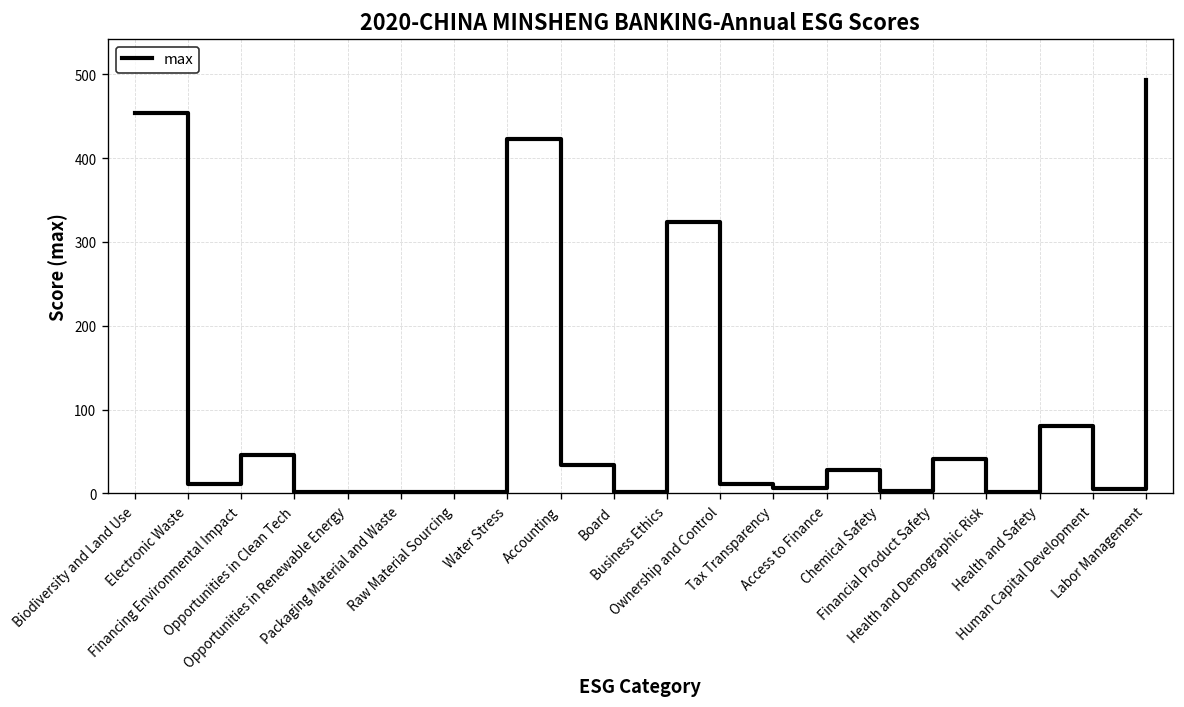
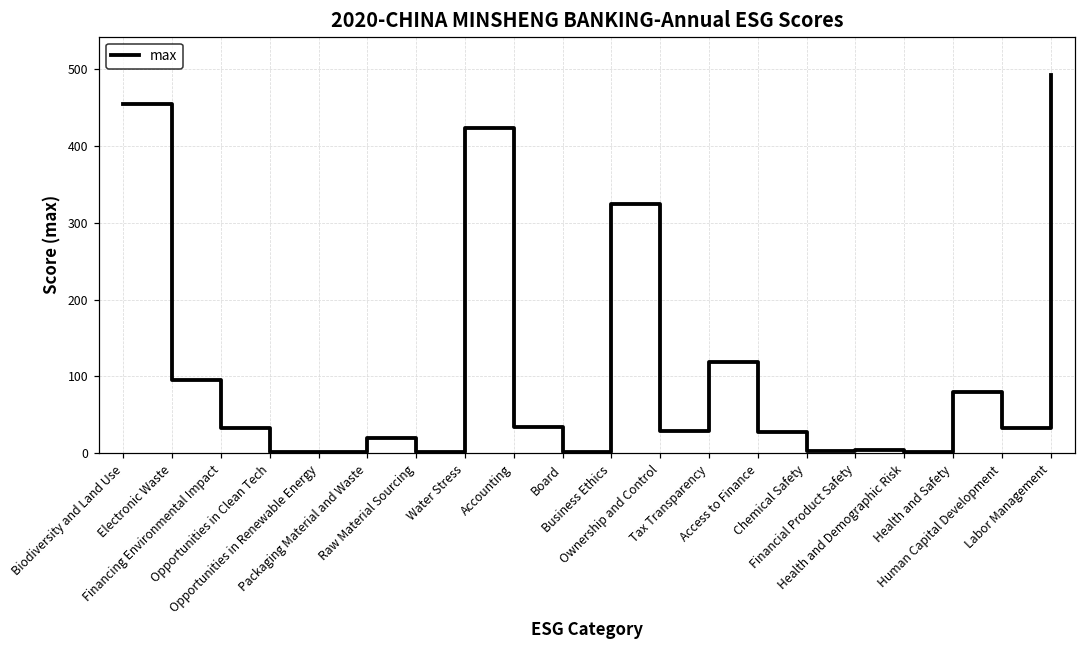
  {
    "Biodiversity and Land Use": 450,
-   "Electronic Waste": 10,
-   "Financing Environmental Impact": 50,
+   "Electronic Waste": 100,
+   "Financing Environmental Impact": 30,
    "Opportunities in Clean Tech": 0,
    "Opportunities in Renewable Energy": 0,
-   "Packaging Material and Waste": 0,
+   "Packaging Material and Waste": 20,
    "Raw Material Sourcing": 0,
    "Water Stress": 420,
    "Accounting": 30,
    "Board": 0,
    "Business Ethics": 320,
-   "Ownership and Control": 10,
-   "Tax Transparency": 10,
+   "Ownership and Control": 30,
+   "Tax Transparency": 120,
    "Access to Finance": 30,
    "Chemical Safety": 0,
-   "Financial Product Safety": 40,
+   "Financial Product Safety": 0,
    "Health and Demographic Risk": 0,
    "Health and Safety": 80,
-   "Human Capital Development": 10,
+   "Human Capital Development": 30,
    "Labor Management": 490
  }
